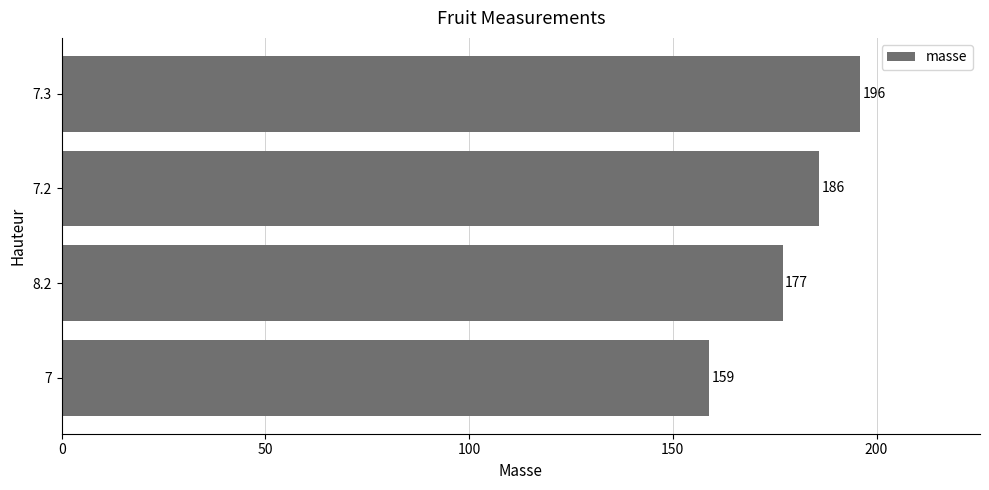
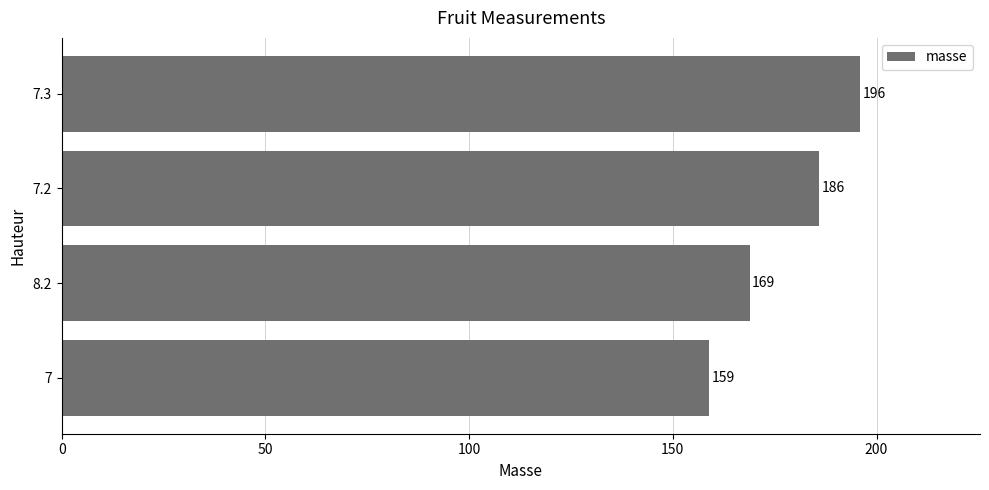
  {
    "7.3": 196,
    "7.2": 186,
-   "8.2": 177,
+   "8.2": 169,
    "7": 159
  }
